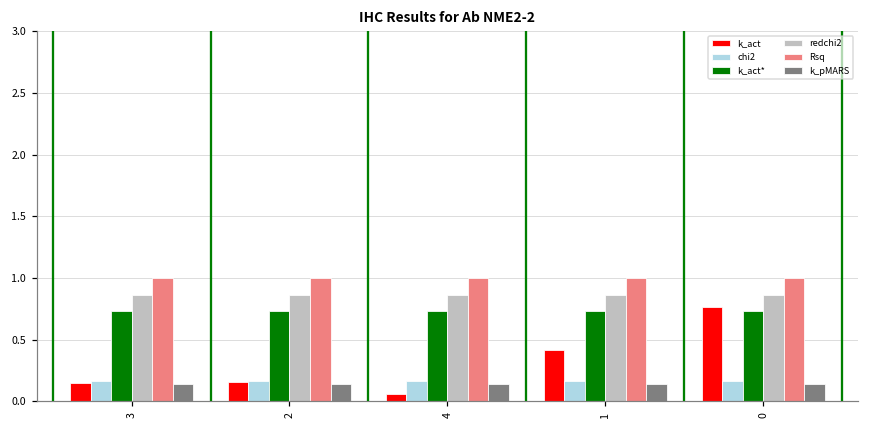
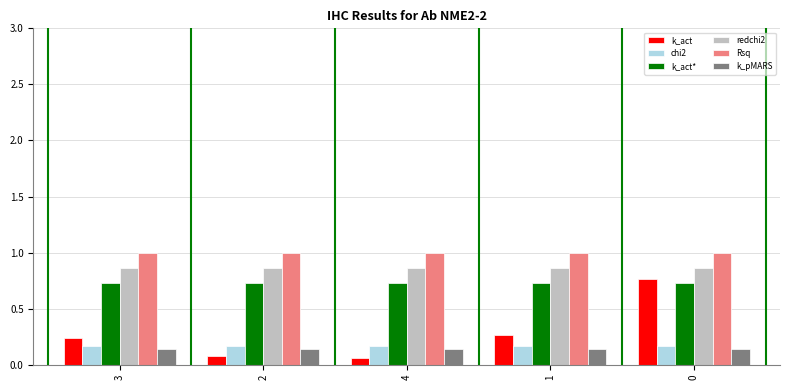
  {
    "k_act": {
-     "3": 0.15,
-     "2": 0.16,
+     "3": 0.24,
+     "2": 0.08,
      "4": 0.06,
-     "1": 0.42,
+     "1": 0.26,
      "0": 0.77
    },
    "k_act*": {
      "3": 0.73,
      "2": 0.73,
      "4": 0.73,
      "1": 0.73,
      "0": 0.73
    },
    "Rsq": {
      "3": 1.00,
      "2": 1.00,
      "4": 1.00,
      "1": 1.00,
      "0": 1.00
    },
    "k_pMARS": {
      "3": 0.14,
      "2": 0.14,
      "4": 0.14,
      "1": 0.14,
      "0": 0.14
    }
  }
